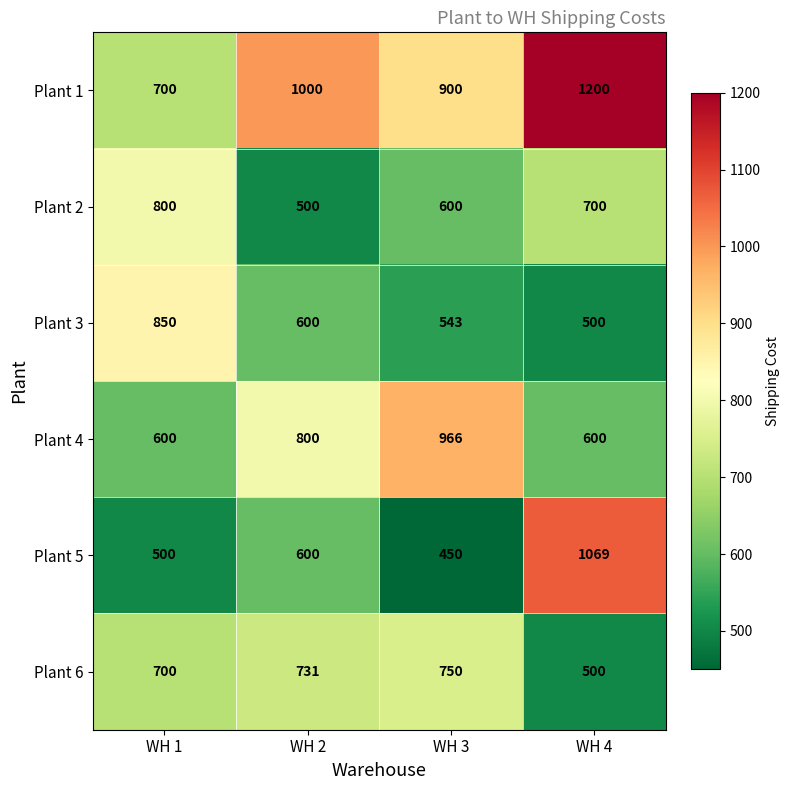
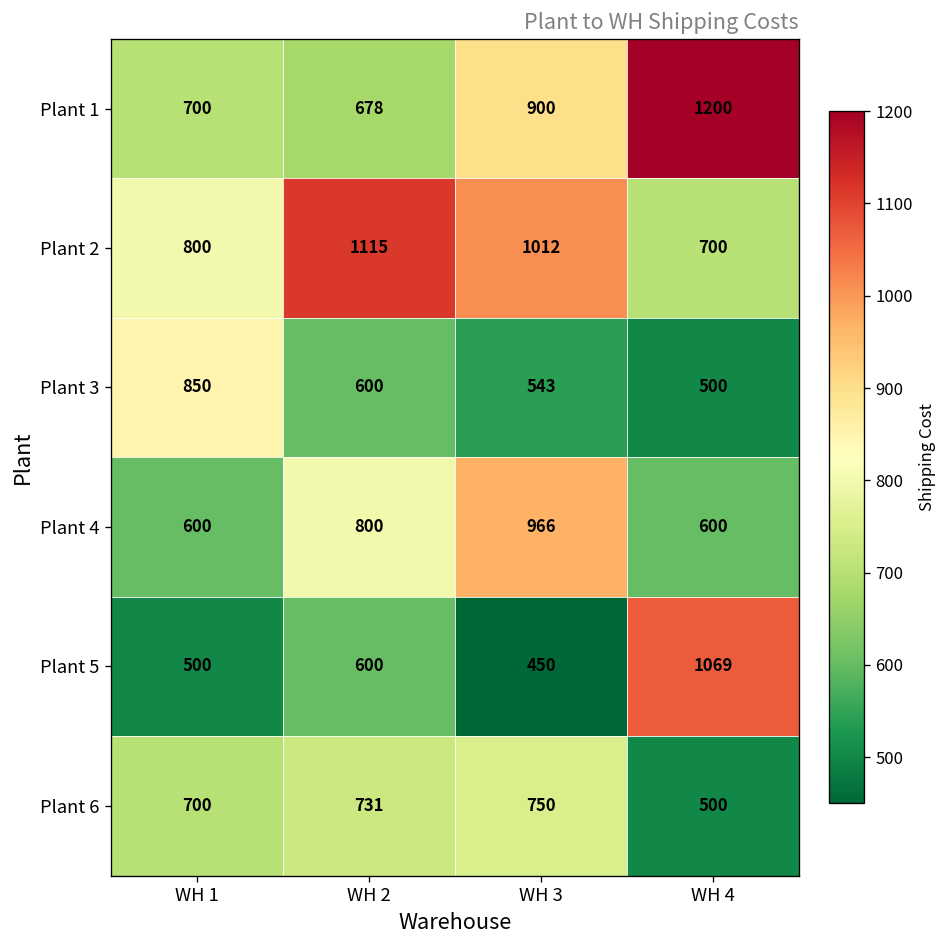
  {
    "Plant 1": {
      "WH 1": 700,
-     "WH 2": 1000,
+     "WH 2": 678,
      "WH 3": 900,
      "WH 4": 1200
    },
    "Plant 2": {
      "WH 1": 800,
-     "WH 2": 500,
-     "WH 3": 600,
+     "WH 2": 1115,
+     "WH 3": 1012,
      "WH 4": 700
    },
    "Plant 3": {
      "WH 1": 850,
      "WH 2": 600,
      "WH 3": 543,
      "WH 4": 500
    },
    "Plant 4": {
      "WH 1": 600,
      "WH 2": 800,
      "WH 3": 966,
      "WH 4": 600
    },
    "Plant 5": {
      "WH 1": 500,
      "WH 2": 600,
      "WH 3": 450,
      "WH 4": 1069
    },
    "Plant 6": {
      "WH 1": 700,
      "WH 2": 731,
      "WH 3": 750,
      "WH 4": 500
    }
  }
